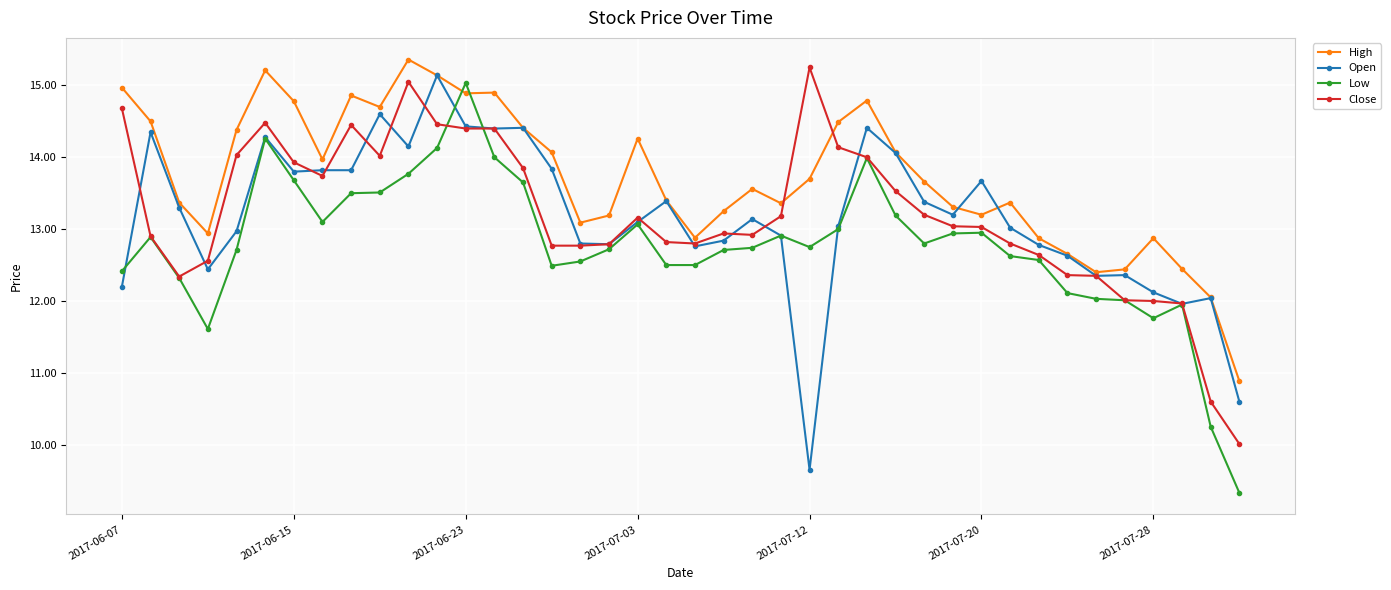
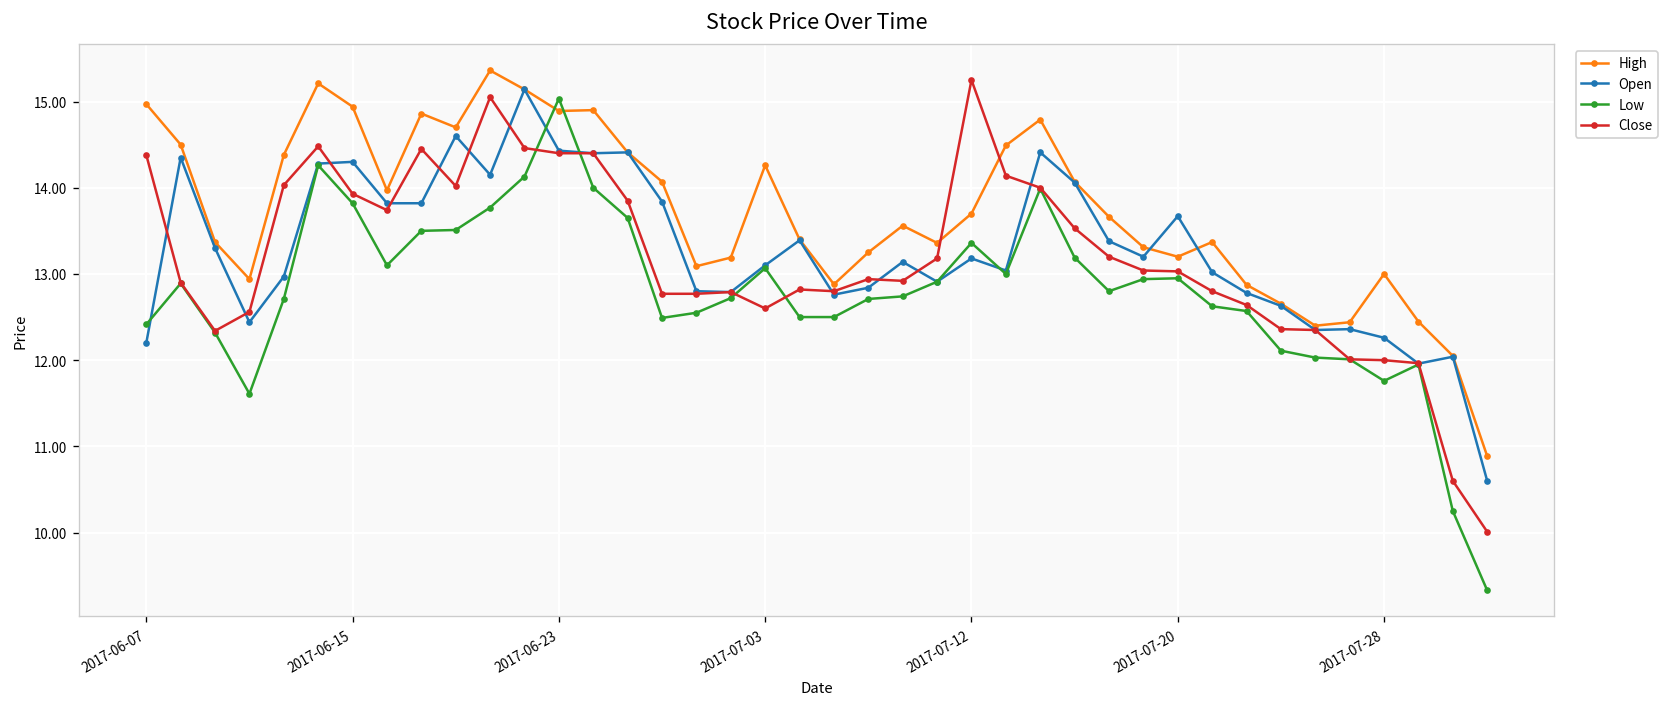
  {
    "High": {
      "2017-06-07": 15.0,
-     "2017-06-15": 14.8,
+     "2017-06-15": 14.9,
      "2017-06-23": 14.9,
      "2017-07-03": 14.3,
      "2017-07-12": 13.7,
      "2017-07-20": 13.2,
-     "2017-07-28": 12.9
+     "2017-07-28": 13.0
    },
    "Open": {
      "2017-06-07": 12.2,
-     "2017-06-15": 13.8,
-     "2017-07-12": 9.7,
+     "2017-06-15": 14.3,
+     "2017-07-12": 13.2,
      "2017-07-20": 13.7,
-     "2017-07-28": 12.1
+     "2017-07-28": 12.3
    },
    "Low": {
      "2017-06-07": 12.4,
-     "2017-06-15": 13.7,
+     "2017-06-15": 13.8,
      "2017-06-23": 15.0,
-     "2017-07-12": 12.8,
+     "2017-07-12": 13.4,
      "2017-07-20": 13.0,
      "2017-07-28": 11.8
    },
    "Close": {
-     "2017-06-07": 14.7,
+     "2017-06-07": 14.4,
      "2017-06-15": 13.9,
-     "2017-07-03": 13.2,
+     "2017-07-03": 12.6,
      "2017-07-12": 15.3,
      "2017-07-20": 13.0,
      "2017-07-28": 12.0
    }
  }
